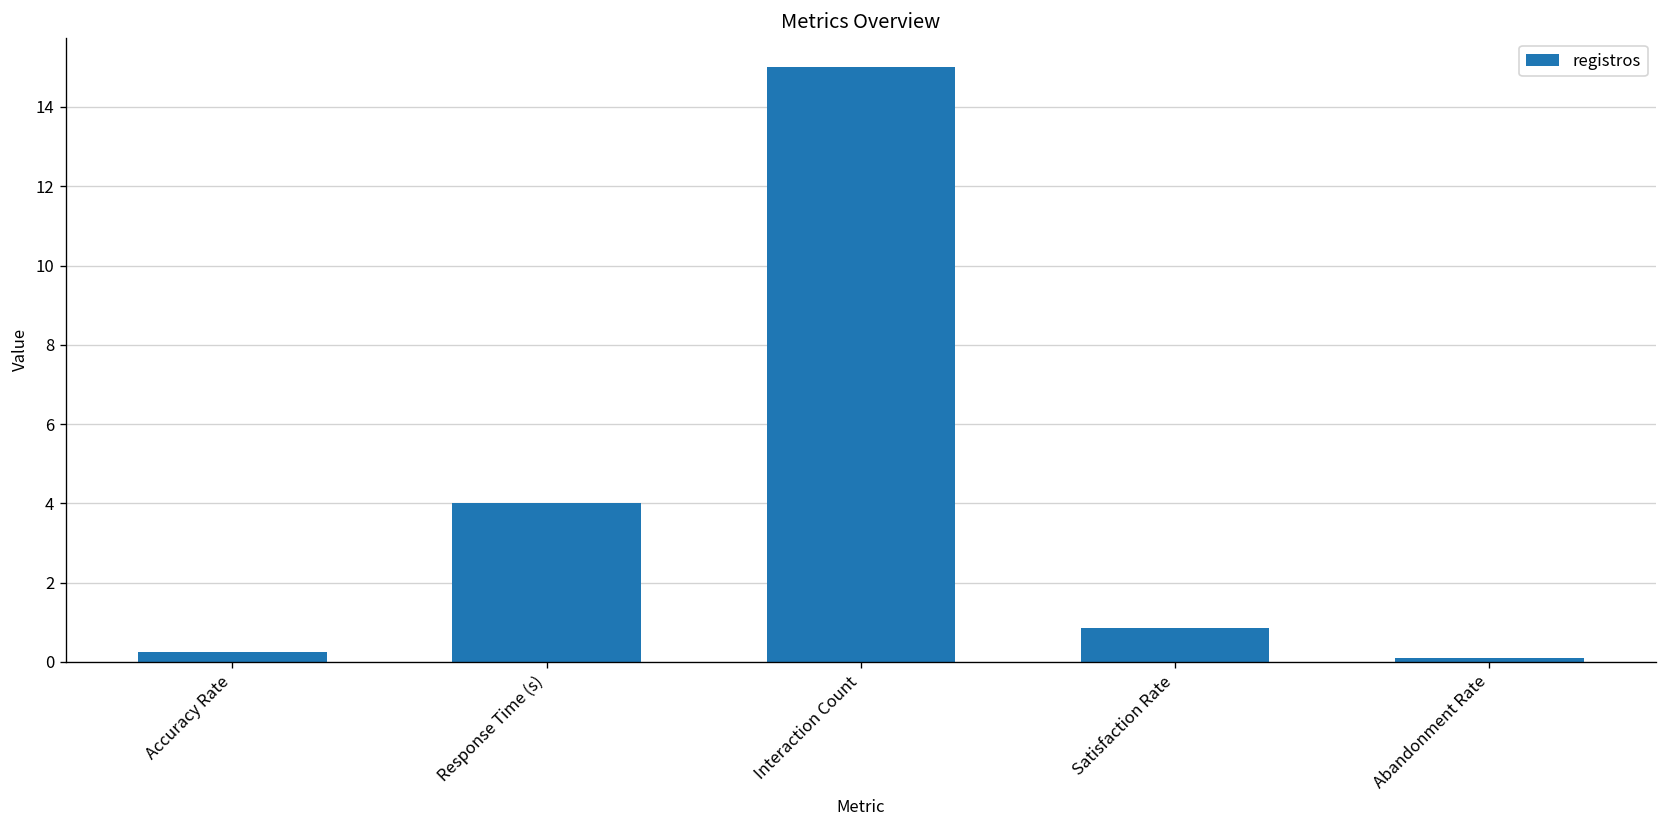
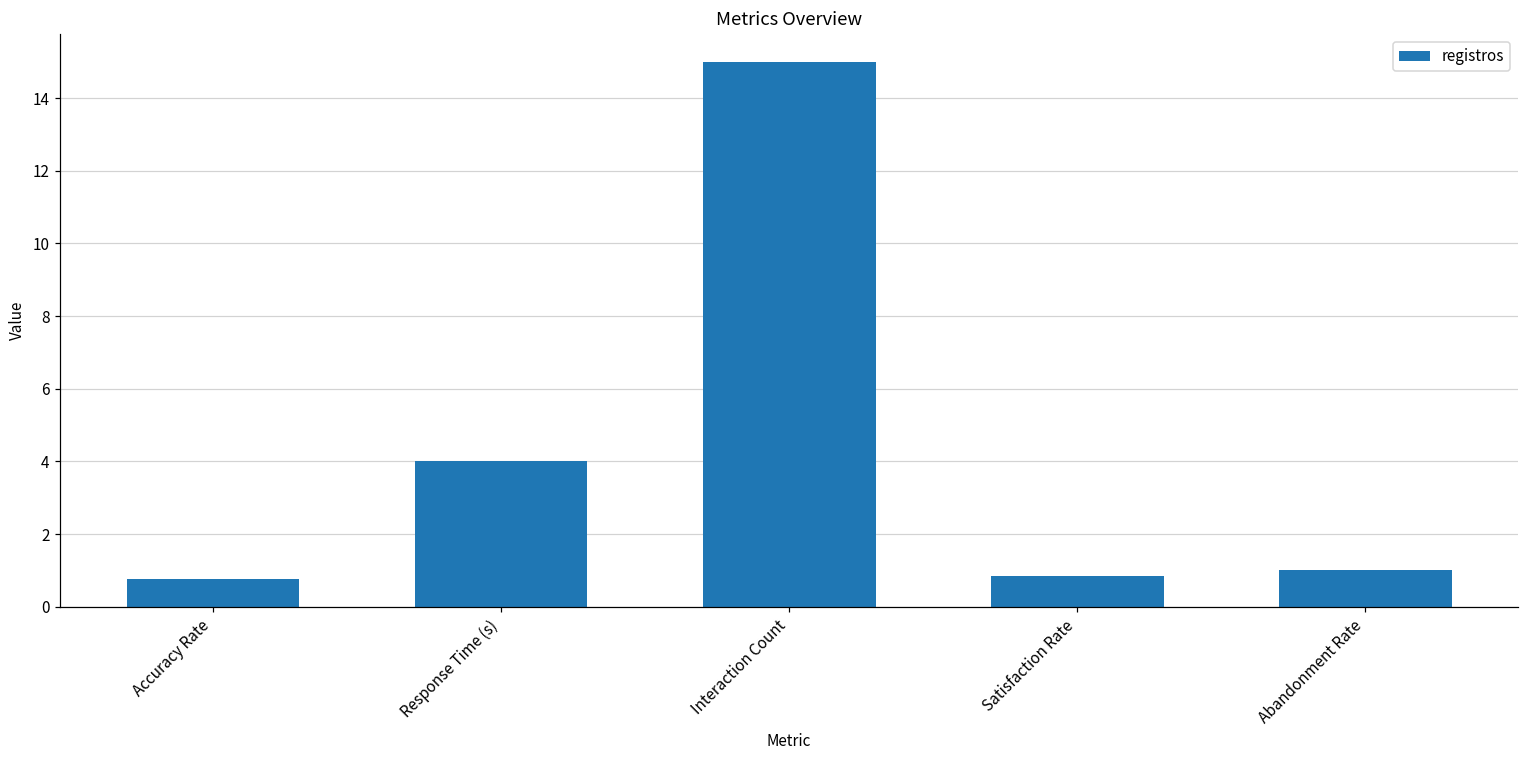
  {
-   "Accuracy Rate": 0.3,
+   "Accuracy Rate": 0.8,
    "Response Time (s)": 4.0,
    "Interaction Count": 15.0,
    "Satisfaction Rate": 0.9,
-   "Abandonment Rate": 0.1
+   "Abandonment Rate": 1.0
  }
